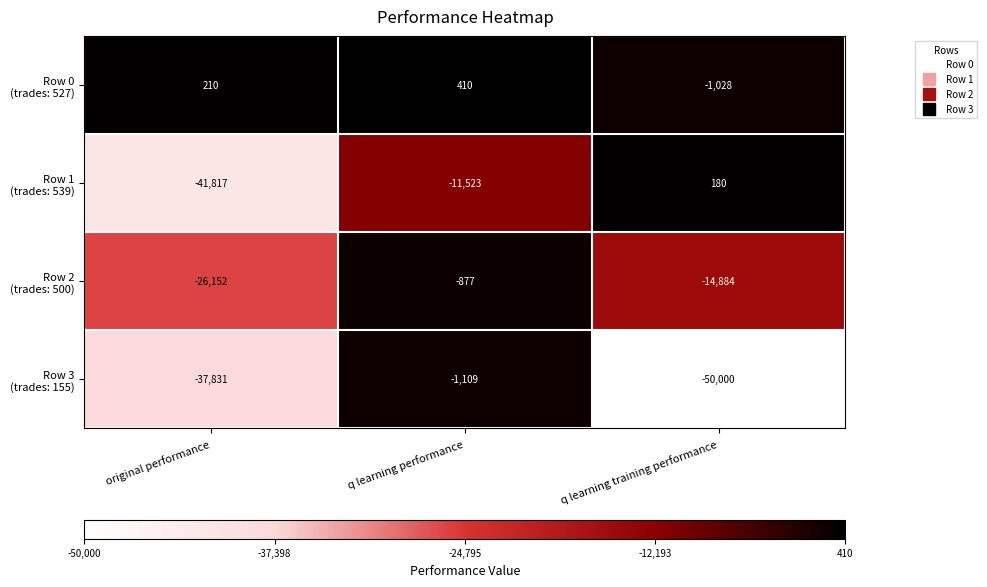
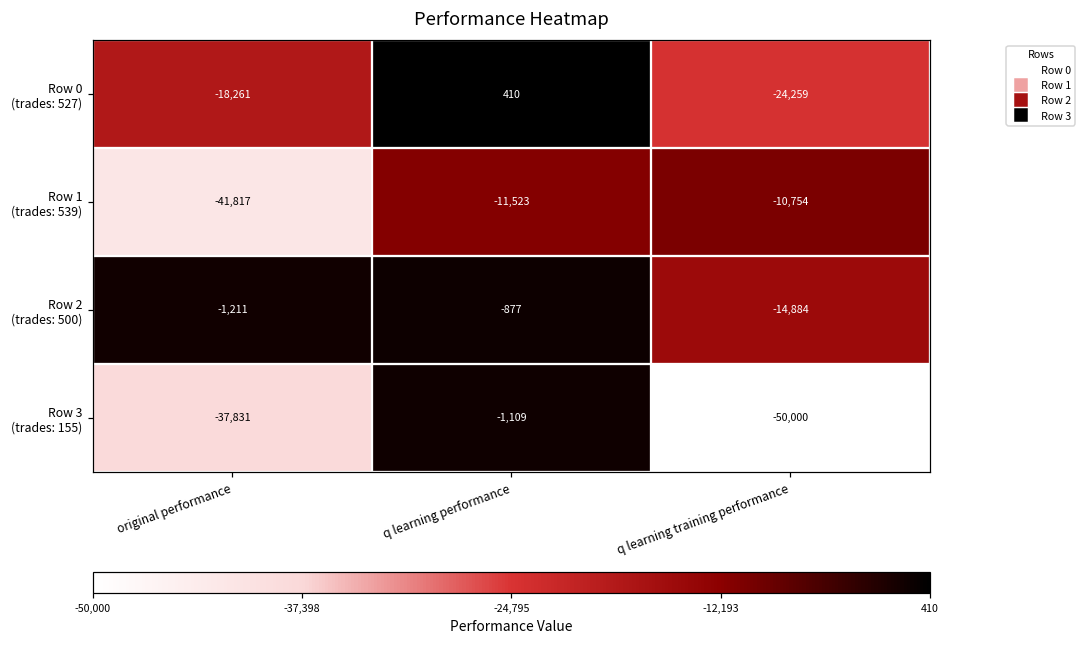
  {
    "Row 0 (trades: 527)": {
-     "original performance": "210",
+     "original performance": "-18,261",
      "q learning performance": "410",
-     "q learning training performance": "-1,028"
+     "q learning training performance": "-24,259"
    },
    "Row 1 (trades: 539)": {
      "original performance": "-41,817",
      "q learning performance": "-11,523",
-     "q learning training performance": "180"
+     "q learning training performance": "-10,754"
    },
    "Row 2 (trades: 500)": {
-     "original performance": "-26,152",
+     "original performance": "-1,211",
      "q learning performance": "-877",
      "q learning training performance": "-14,884"
    },
    "Row 3 (trades: 155)": {
      "original performance": "-37,831",
      "q learning performance": "-1,109",
      "q learning training performance": "-50,000"
    }
  }
